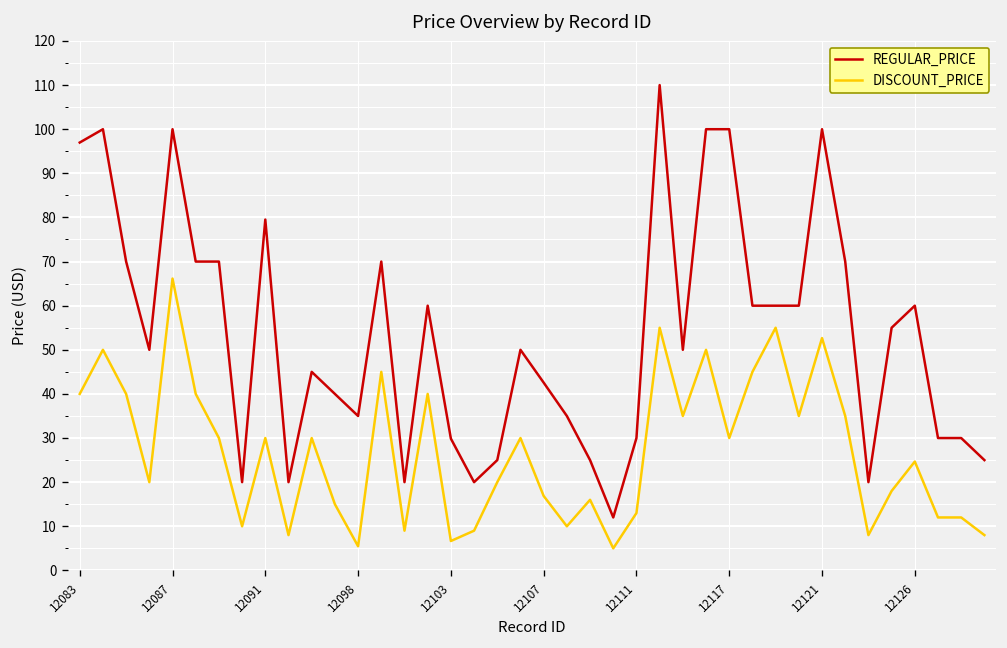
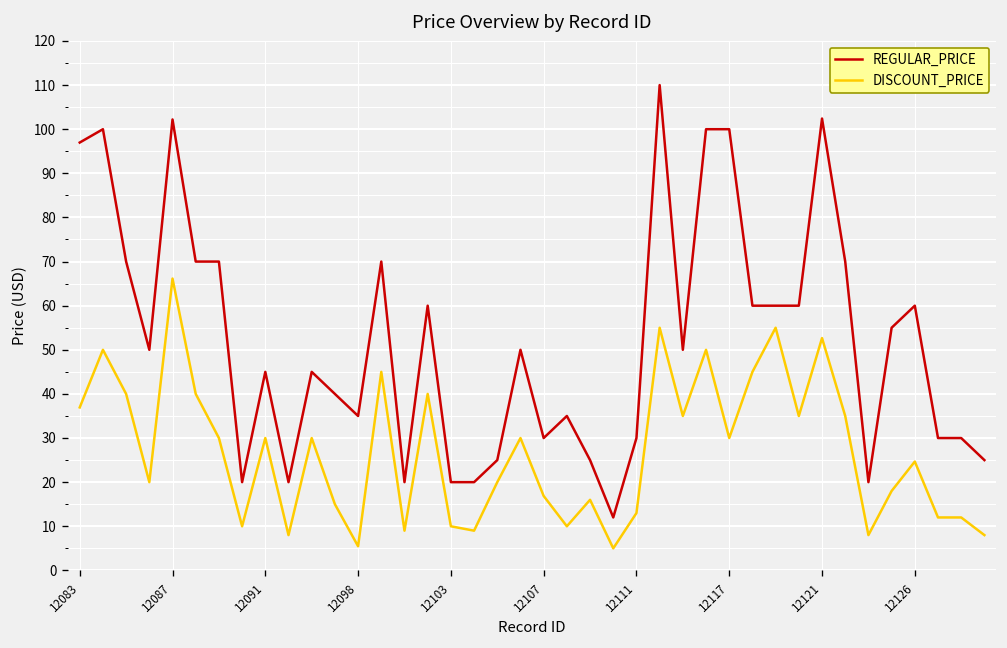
  {
    "REGULAR_PRICE": {
      "12083": 97,
-     "12087": 100,
-     "12091": 80,
+     "12087": 102,
+     "12091": 45,
      "12098": 35,
-     "12103": 30,
-     "12107": 43,
+     "12103": 20,
+     "12107": 30,
      "12111": 30,
      "12117": 100,
-     "12121": 100,
+     "12121": 102,
      "12126": 60
    },
    "DISCOUNT_PRICE": {
-     "12083": 40,
+     "12083": 37,
      "12087": 66,
      "12091": 30,
      "12098": 5,
-     "12103": 7,
+     "12103": 10,
      "12107": 17,
      "12111": 13,
      "12117": 30,
      "12121": 53,
      "12126": 25
    }
  }
